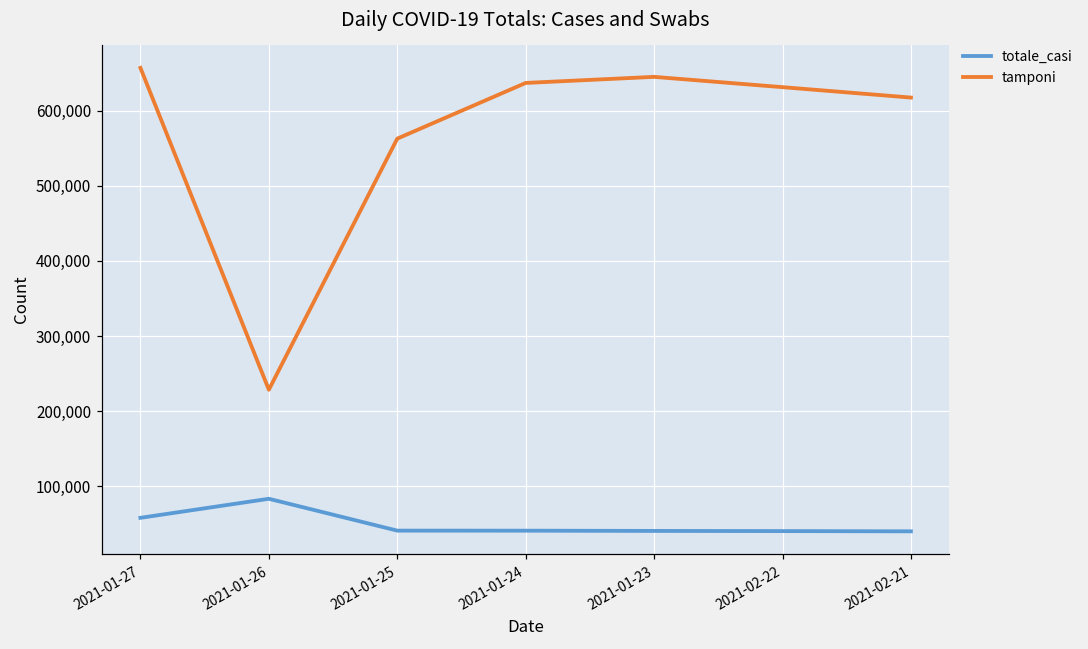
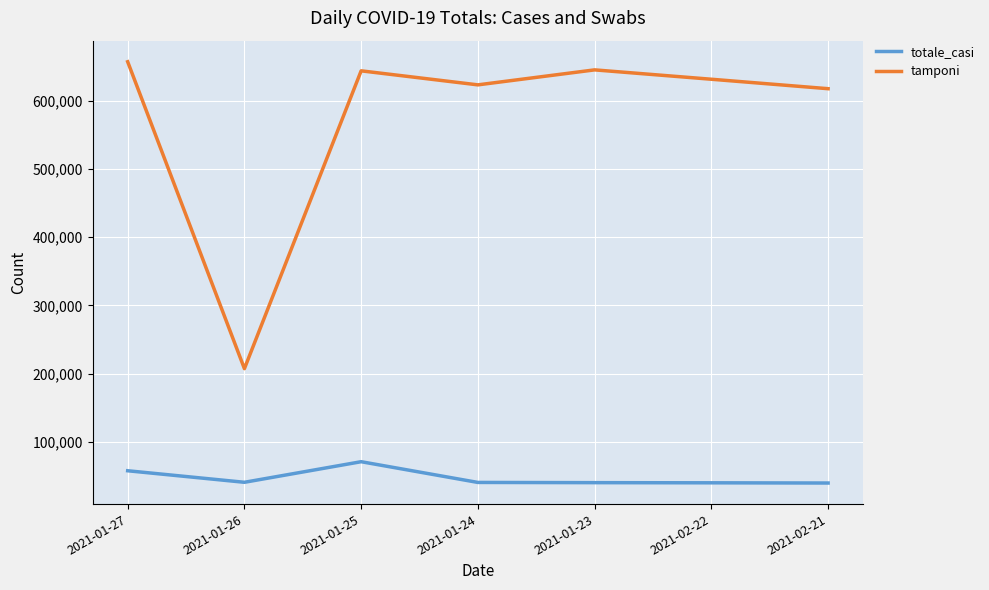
  {
    "totale_casi": {
      "2021-01-27": "60,000",
-     "2021-01-26": "80,000",
-     "2021-01-25": "40,000",
+     "2021-01-26": "40,000",
+     "2021-01-25": "70,000",
      "2021-01-24": "40,000",
      "2021-01-23": "40,000",
      "2021-02-22": "40,000",
      "2021-02-21": "40,000"
    },
    "tamponi": {
      "2021-01-27": "660,000",
-     "2021-01-26": "230,000",
-     "2021-01-25": "560,000",
-     "2021-01-24": "640,000",
+     "2021-01-26": "210,000",
+     "2021-01-25": "640,000",
+     "2021-01-24": "620,000",
      "2021-01-23": "640,000",
      "2021-02-22": "630,000",
      "2021-02-21": "620,000"
    }
  }
